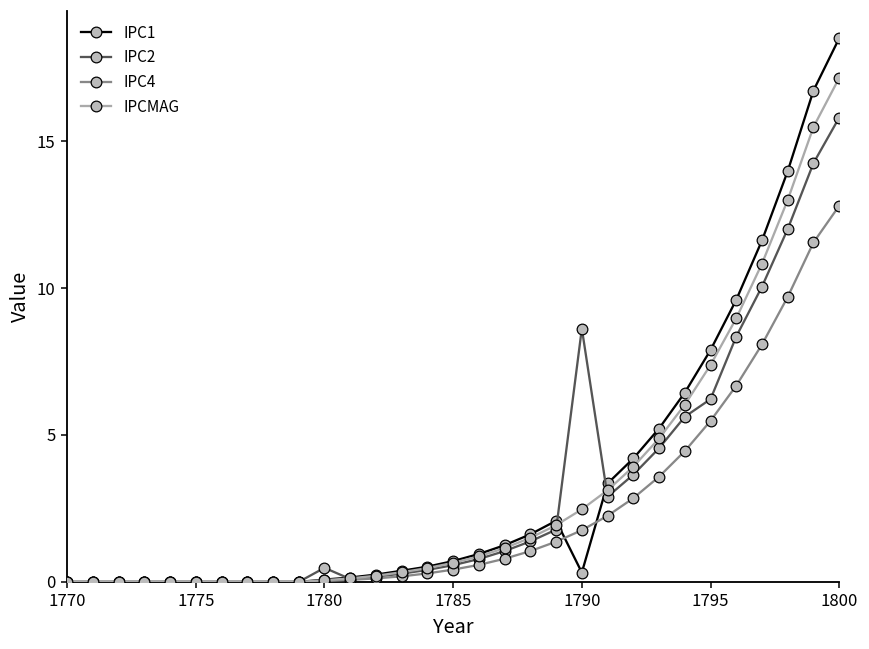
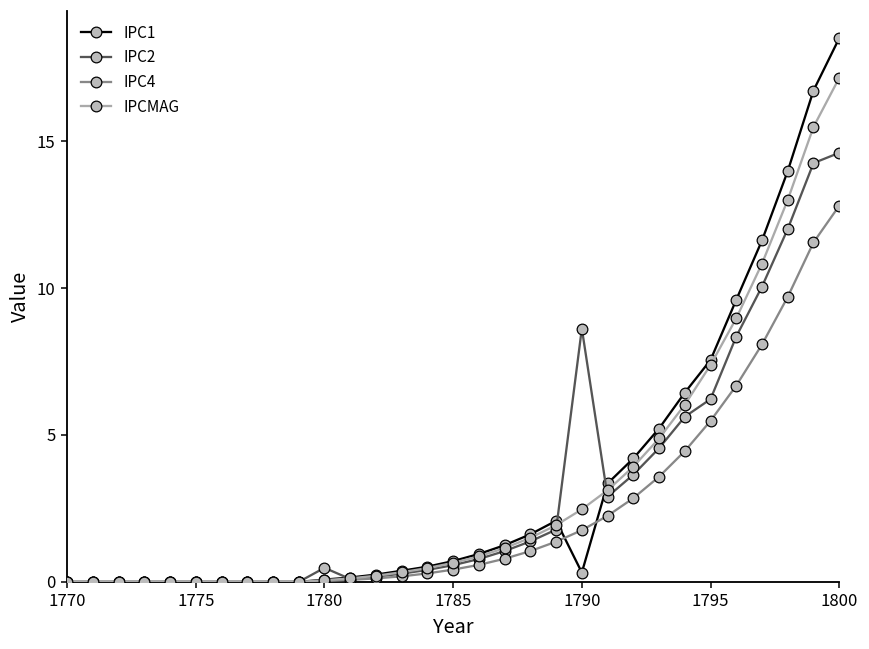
  {
    "IPC1": {
      "1790": 0.3,
-     "1795": 7.9,
+     "1795": 7.6,
      "1800": 18.5
    },
    "IPC2": {
      "1780": 0.5,
      "1790": 8.6,
      "1795": 6.2,
-     "1800": 15.8
+     "1800": 14.6
    }
  }
